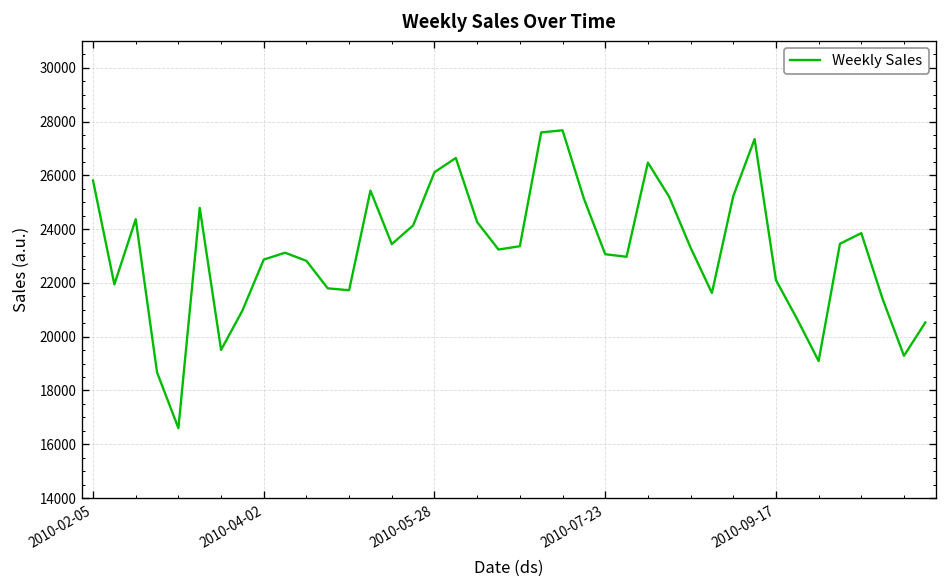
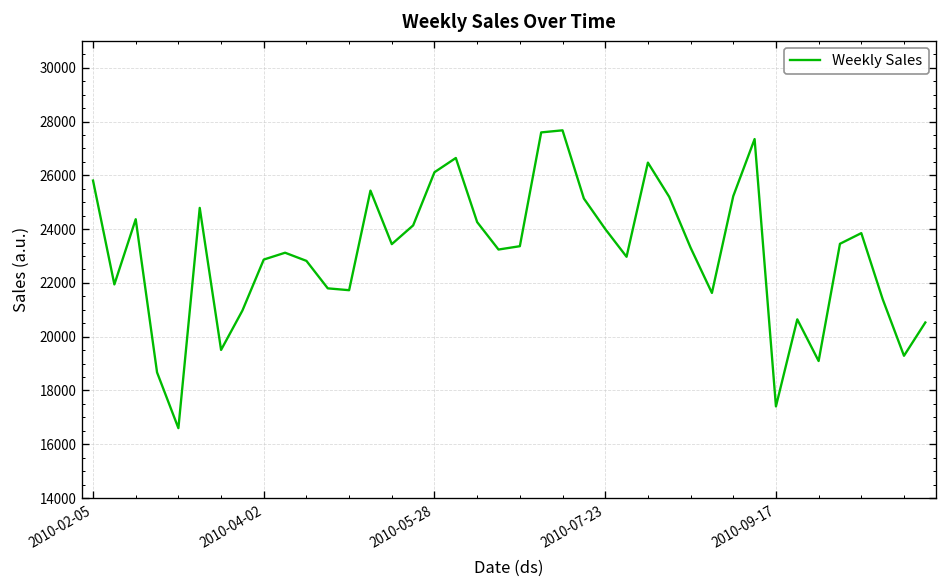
  {
    "2010-02-05": 25800,
    "2010-04-02": 22900,
    "2010-05-28": 26100,
-   "2010-07-23": 23100,
-   "2010-09-17": 22100
+   "2010-07-23": 24000,
+   "2010-09-17": 17400
  }
